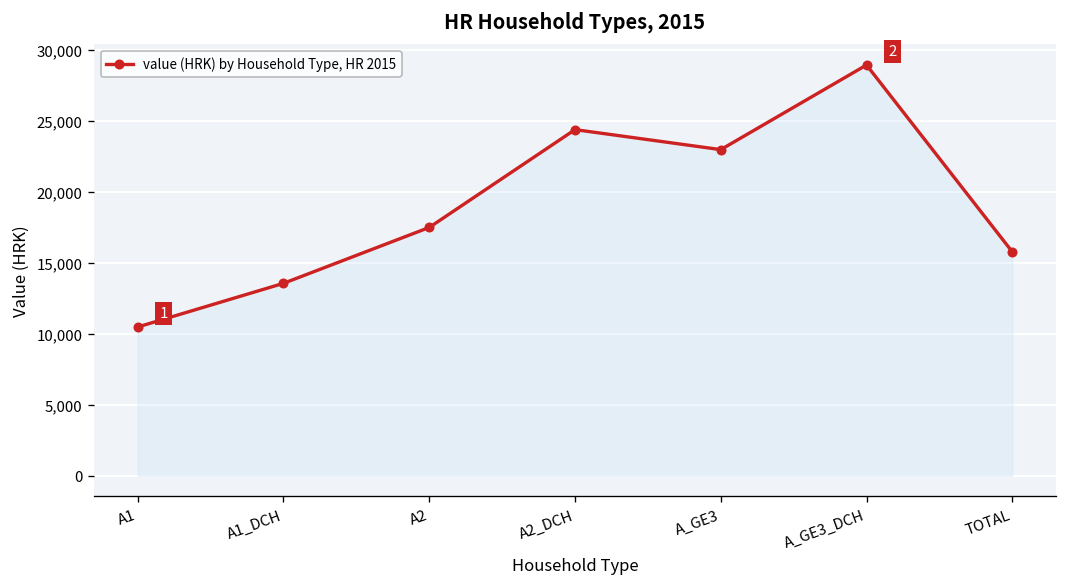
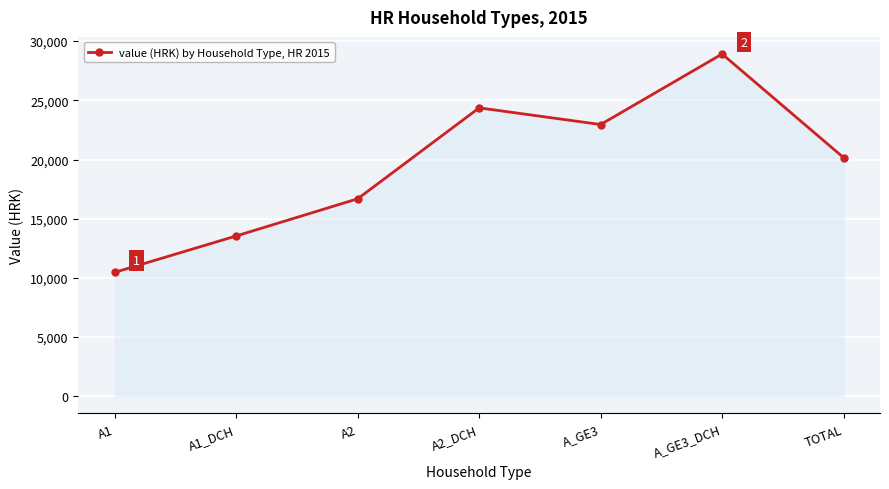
  {
    "A1_DCH": "13,500",
-   "A2": "17,500",
+   "A2": "16,700",
    "A2_DCH": "24,400",
    "A_GE3": "23,000",
-   "TOTAL": "15,800"
+   "TOTAL": "20,200"
  }
